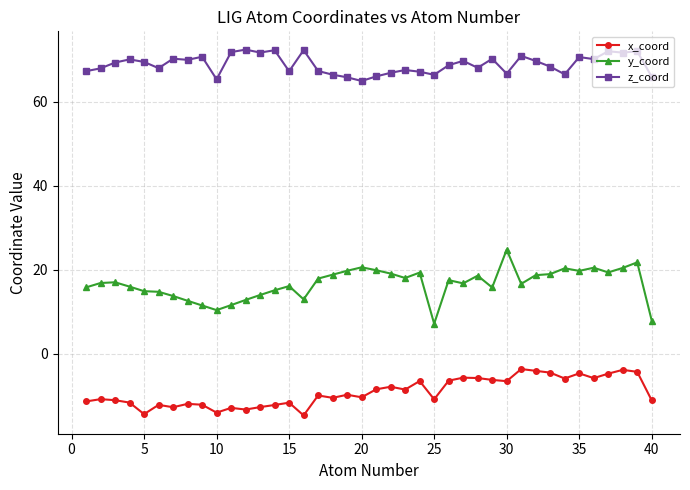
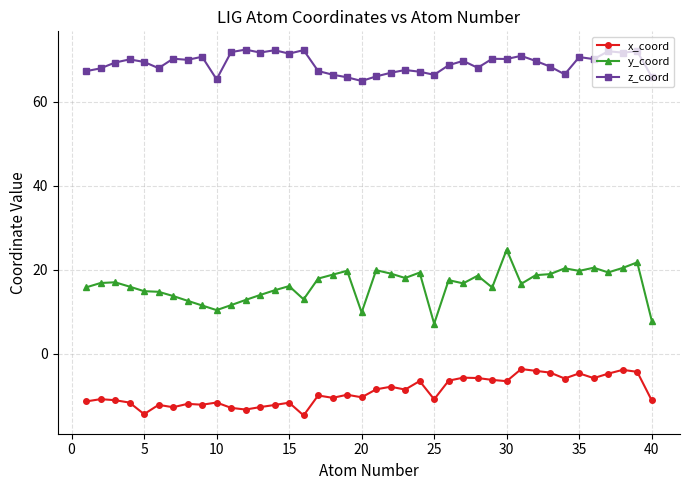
  {
    "x_coord": {
      "5": -14,
-     "10": -14,
+     "10": -12,
      "15": -12,
      "20": -10,
      "25": -11,
      "30": -7,
      "35": -5,
      "40": -11
    },
    "y_coord": {
      "5": 15,
      "10": 10,
      "15": 16,
-     "20": 21,
+     "20": 10,
      "25": 7,
      "30": 25,
      "35": 20,
      "40": 8
    },
    "z_coord": {
      "5": 69,
      "10": 65,
-     "15": 67,
+     "15": 71,
      "20": 65,
      "25": 66,
-     "30": 67,
+     "30": 70,
      "35": 71
    }
  }
